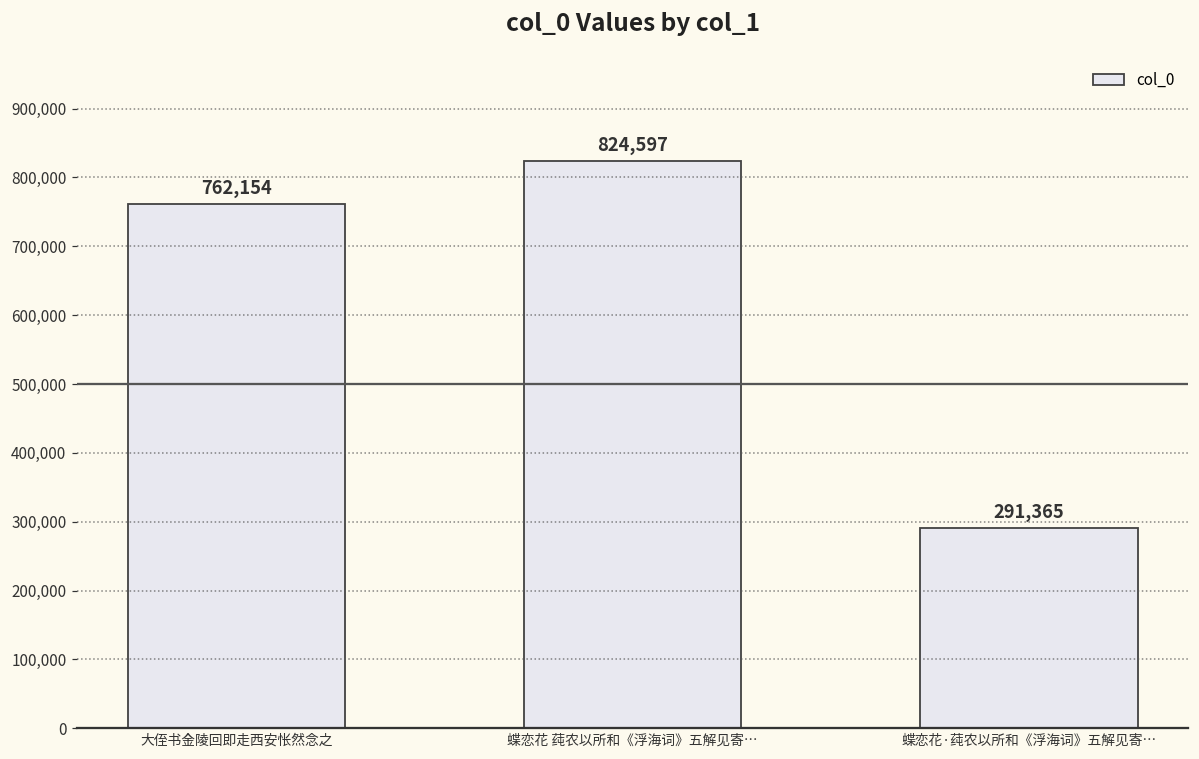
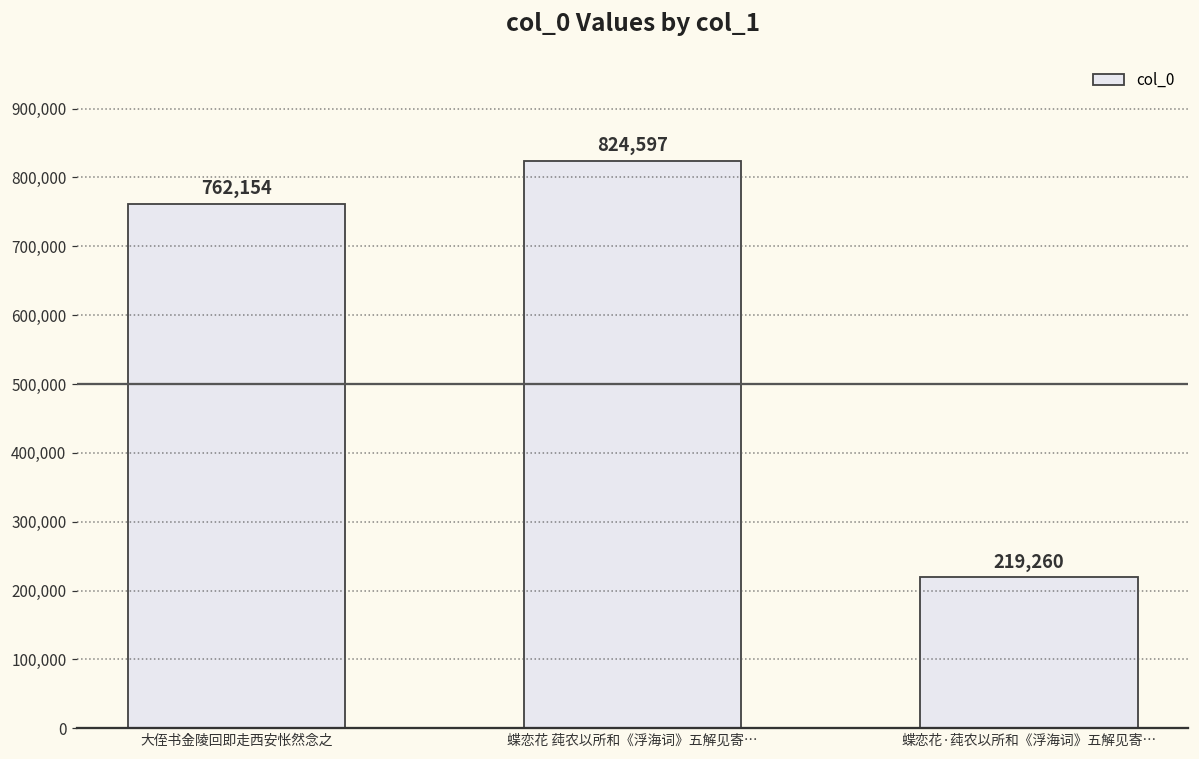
  {
    "大侄书金陵回即走西安怅然念之": "762,154",
    "蝶恋花 莼农以所和《浮海词》五解见寄…": "824,597",
-   "蝶恋花·莼农以所和《浮海词》五解见寄…": "291,365"
+   "蝶恋花·莼农以所和《浮海词》五解见寄…": "219,260"
  }
